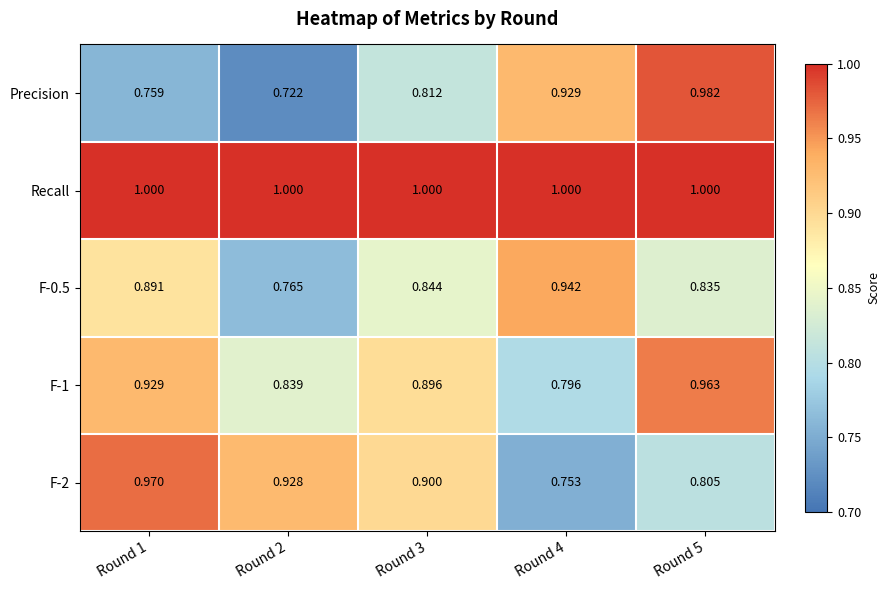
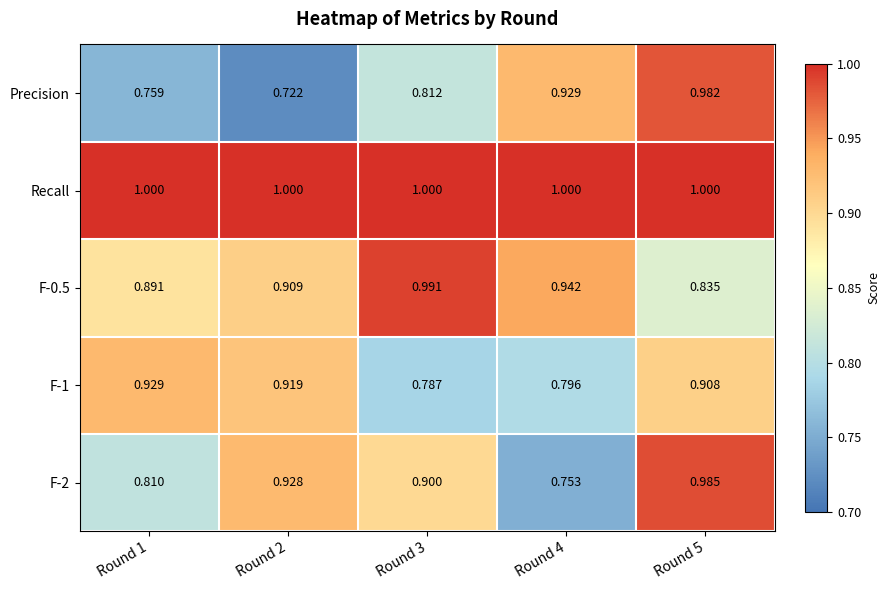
  {
    "Precision": {
      "Round 1": 0.759,
      "Round 2": 0.722,
      "Round 3": 0.812,
      "Round 4": 0.929,
      "Round 5": 0.982
    },
    "Recall": {
      "Round 1": 1.000,
      "Round 2": 1.000,
      "Round 3": 1.000,
      "Round 4": 1.000,
      "Round 5": 1.000
    },
    "F-0.5": {
      "Round 1": 0.891,
-     "Round 2": 0.765,
-     "Round 3": 0.844,
+     "Round 2": 0.909,
+     "Round 3": 0.991,
      "Round 4": 0.942,
      "Round 5": 0.835
    },
    "F-1": {
      "Round 1": 0.929,
-     "Round 2": 0.839,
-     "Round 3": 0.896,
+     "Round 2": 0.919,
+     "Round 3": 0.787,
      "Round 4": 0.796,
-     "Round 5": 0.963
+     "Round 5": 0.908
    },
    "F-2": {
-     "Round 1": 0.970,
+     "Round 1": 0.810,
      "Round 2": 0.928,
      "Round 3": 0.900,
      "Round 4": 0.753,
-     "Round 5": 0.805
+     "Round 5": 0.985
    }
  }
